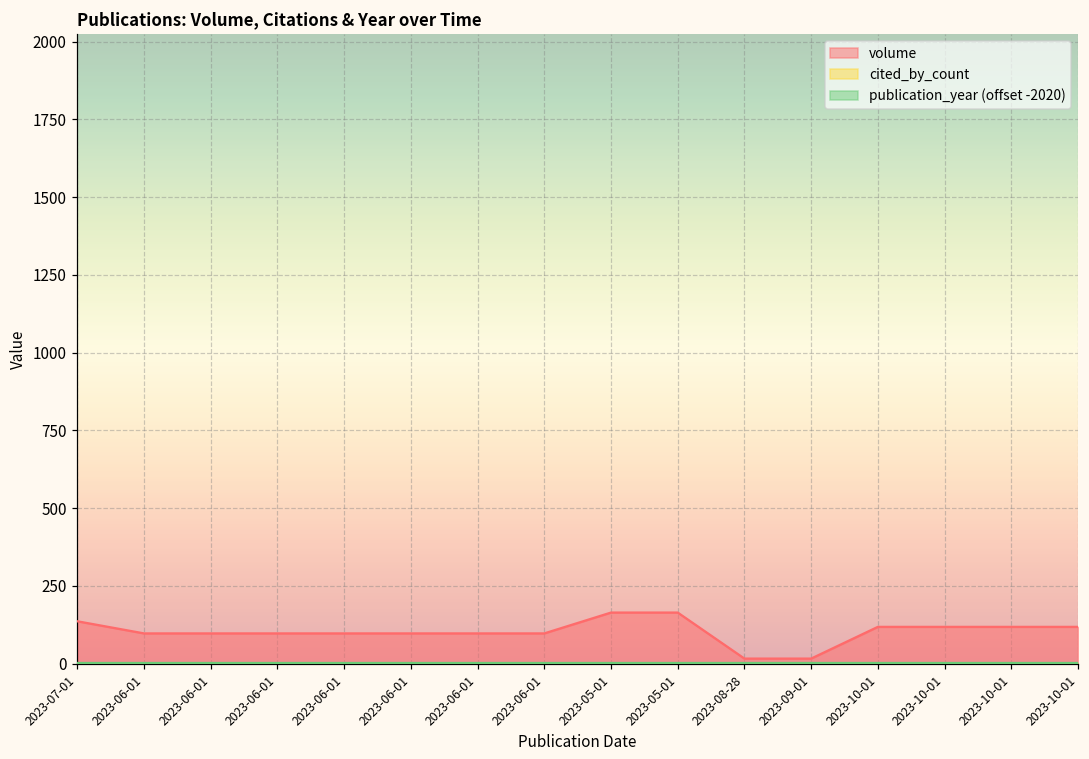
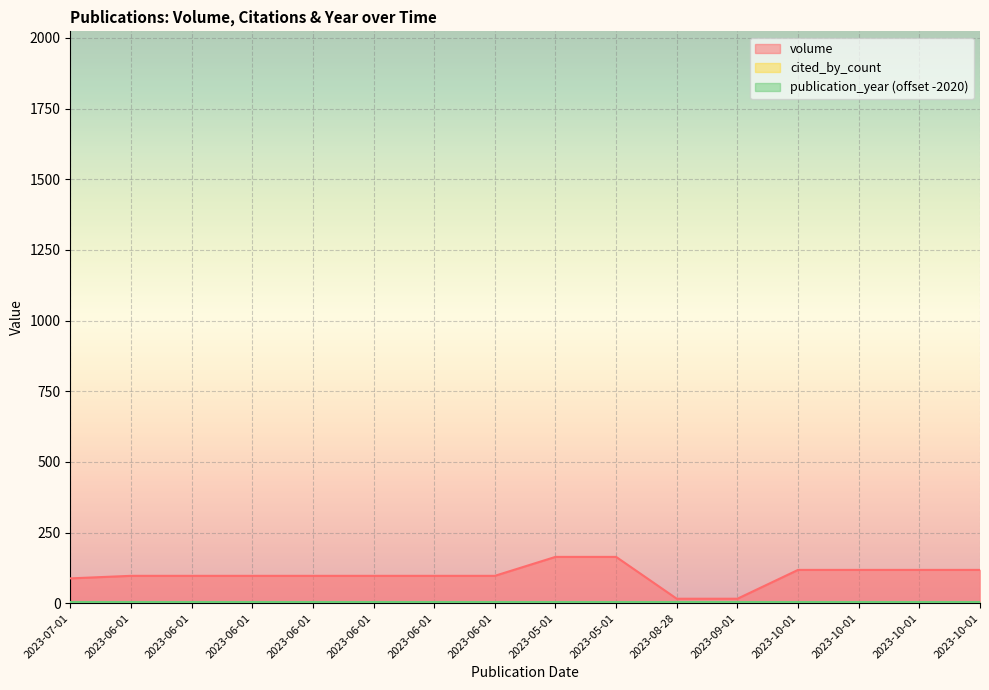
  {
    "volume": {
-     "2023-07-01": 140,
+     "2023-07-01": 90,
      "2023-08-28": 20,
      "2023-09-01": 20
    }
  }
